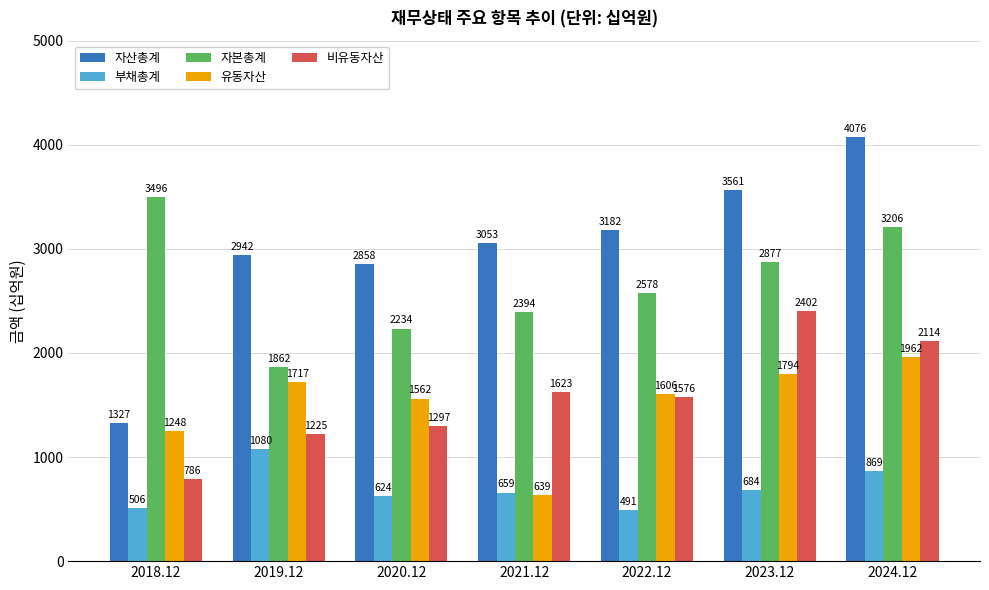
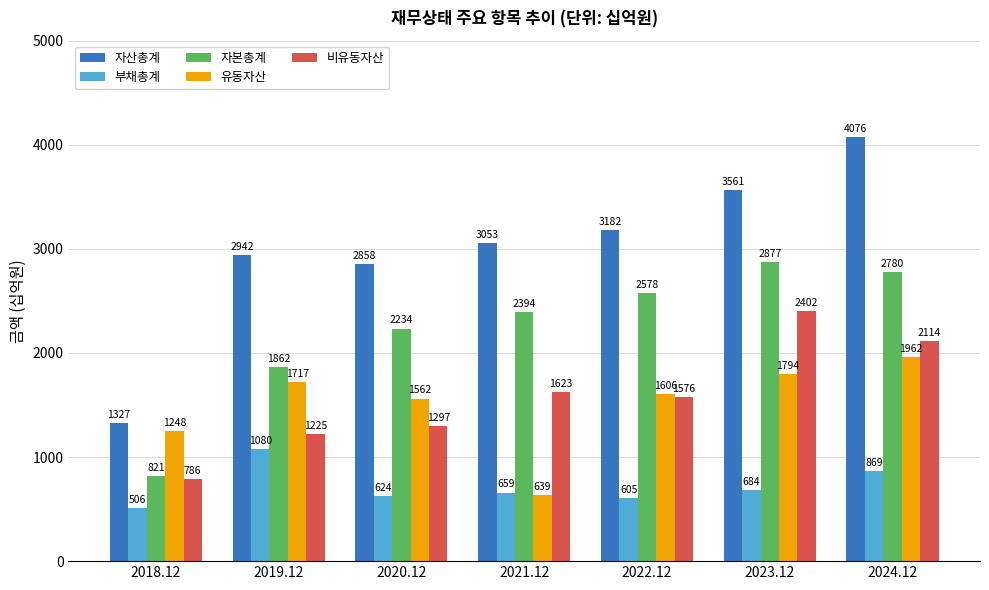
  {
    "자산총계": {
      "2018.12": 1327,
      "2019.12": 2942,
      "2020.12": 2858,
      "2021.12": 3053,
      "2022.12": 3182,
      "2023.12": 3561,
      "2024.12": 4076
    },
    "부채총계": {
      "2018.12": 506,
      "2019.12": 1080,
      "2020.12": 624,
      "2021.12": 659,
-     "2022.12": 491,
+     "2022.12": 605,
      "2023.12": 684,
      "2024.12": 869
    },
    "자본총계": {
-     "2018.12": 3496,
+     "2018.12": 821,
      "2019.12": 1862,
      "2020.12": 2234,
      "2021.12": 2394,
      "2022.12": 2578,
      "2023.12": 2877,
-     "2024.12": 3206
+     "2024.12": 2780
    },
    "유동자산": {
      "2018.12": 1248,
      "2019.12": 1717,
      "2020.12": 1562,
      "2021.12": 639,
      "2022.12": 1606,
      "2023.12": 1794,
      "2024.12": 1962
    },
    "비유동자산": {
      "2018.12": 786,
      "2019.12": 1225,
      "2020.12": 1297,
      "2021.12": 1623,
      "2022.12": 1576,
      "2023.12": 2402,
      "2024.12": 2114
    }
  }
